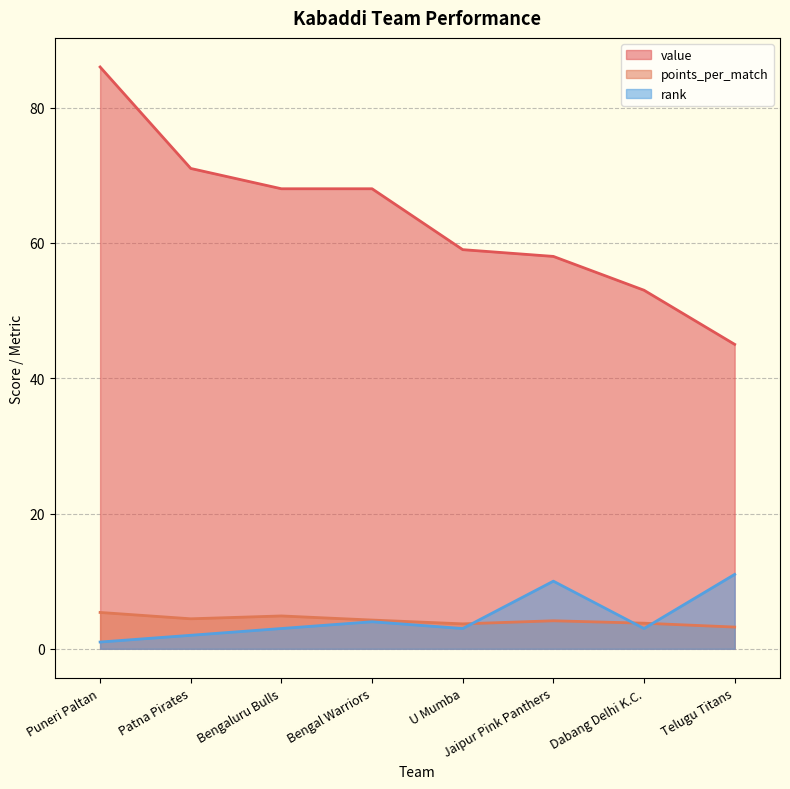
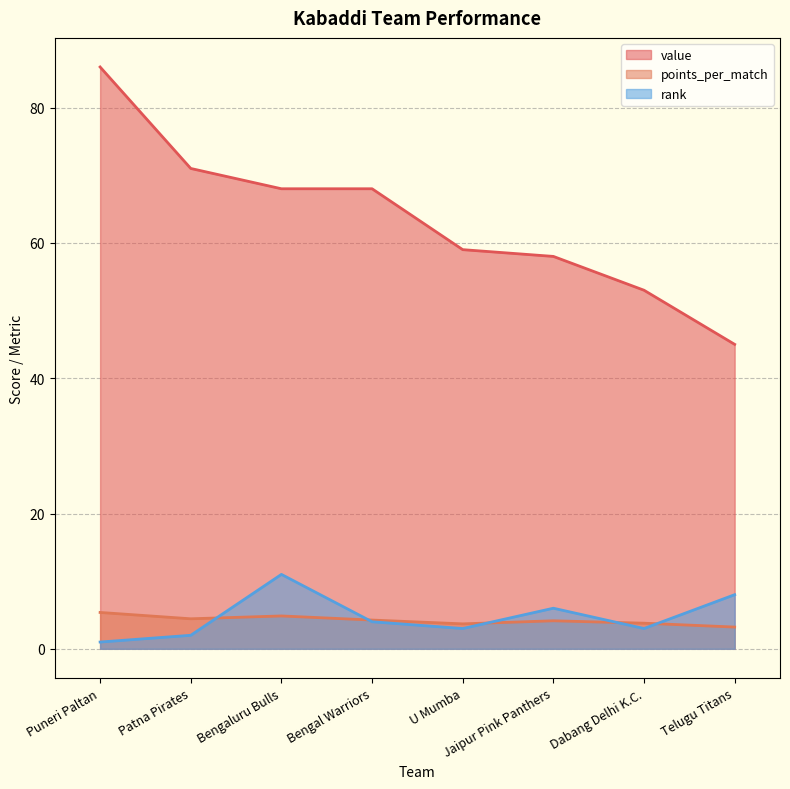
  {
    "rank": {
      "Puneri Paltan": 1,
      "Patna Pirates": 2,
-     "Bengaluru Bulls": 3,
+     "Bengaluru Bulls": 11,
      "U Mumba": 3,
-     "Jaipur Pink Panthers": 10,
+     "Jaipur Pink Panthers": 6,
      "Dabang Delhi K.C.": 3,
-     "Telugu Titans": 11
+     "Telugu Titans": 8
    }
  }
